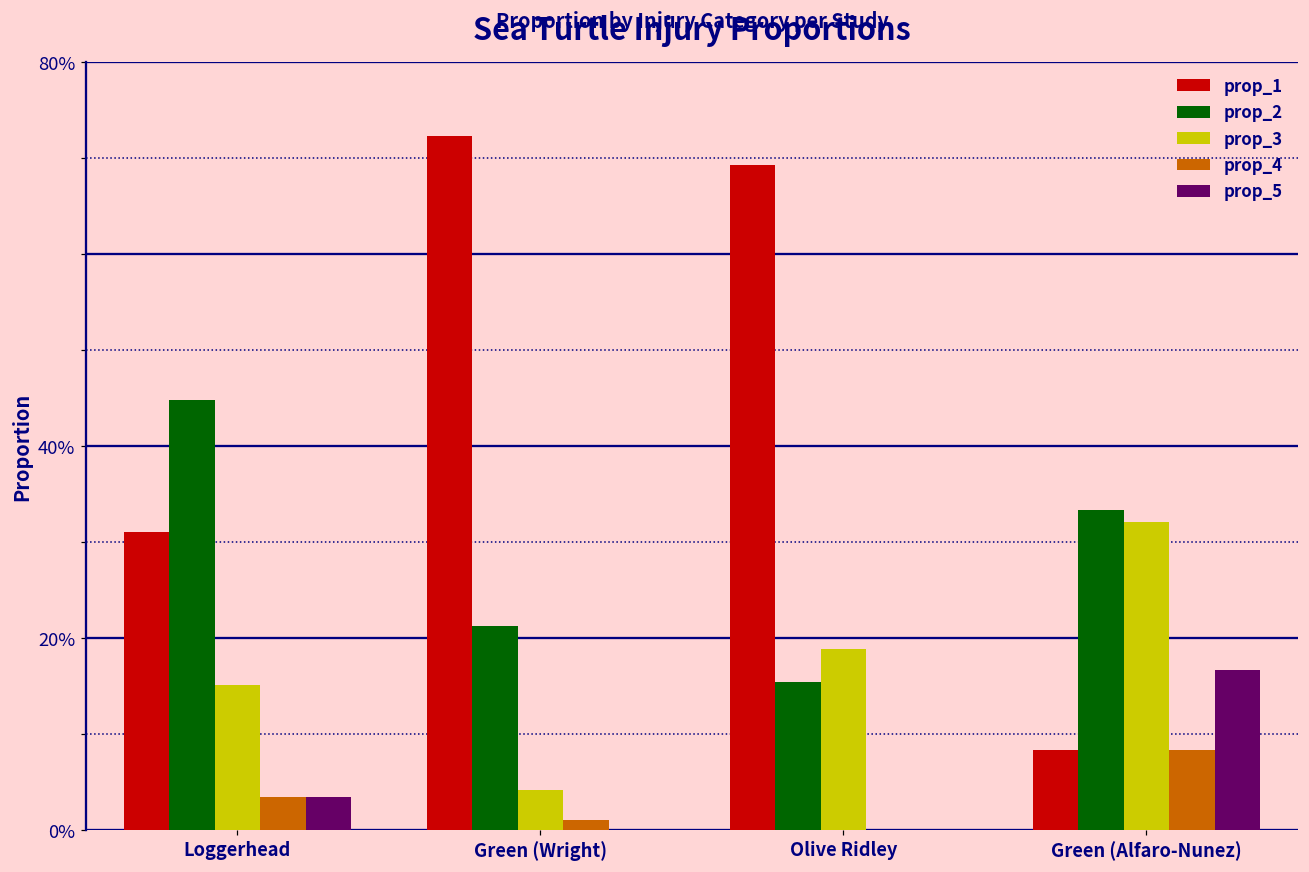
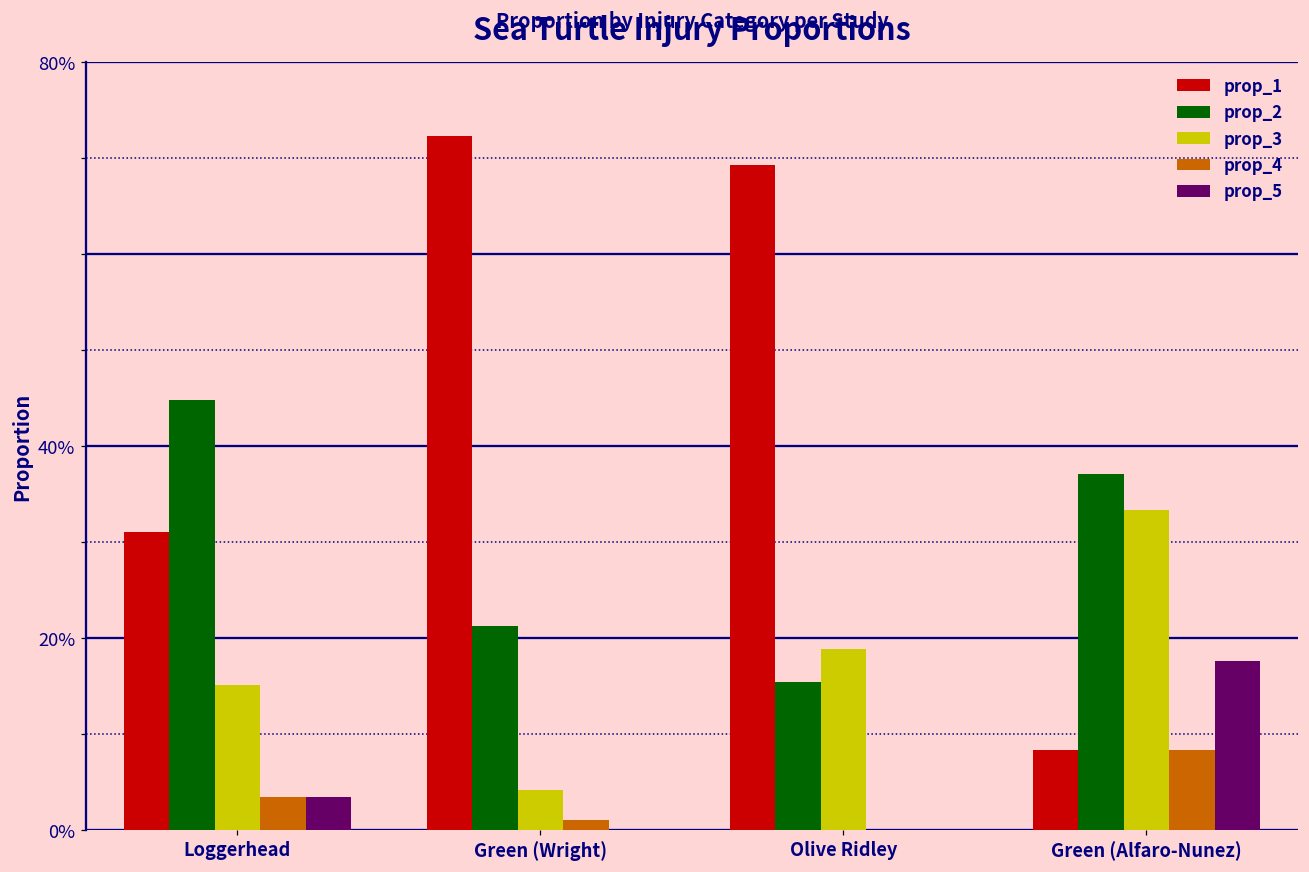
  {
    "prop_1": {
      "Loggerhead": "31%",
      "Green (Wright)": "72%",
      "Olive Ridley": "69%",
      "Green (Alfaro-Nunez)": "8%"
    },
    "prop_2": {
      "Loggerhead": "45%",
      "Green (Wright)": "21%",
      "Olive Ridley": "15%",
-     "Green (Alfaro-Nunez)": "33%"
+     "Green (Alfaro-Nunez)": "37%"
    },
    "prop_3": {
      "Loggerhead": "15%",
      "Green (Wright)": "4%",
      "Olive Ridley": "19%",
-     "Green (Alfaro-Nunez)": "32%"
+     "Green (Alfaro-Nunez)": "33%"
    },
    "prop_4": {
      "Loggerhead": "3%",
      "Green (Wright)": "1%",
      "Olive Ridley": "0%",
      "Green (Alfaro-Nunez)": "8%"
    },
    "prop_5": {
      "Loggerhead": "3%",
      "Green (Wright)": "0%",
      "Olive Ridley": "0%",
-     "Green (Alfaro-Nunez)": "17%"
+     "Green (Alfaro-Nunez)": "18%"
    }
  }
